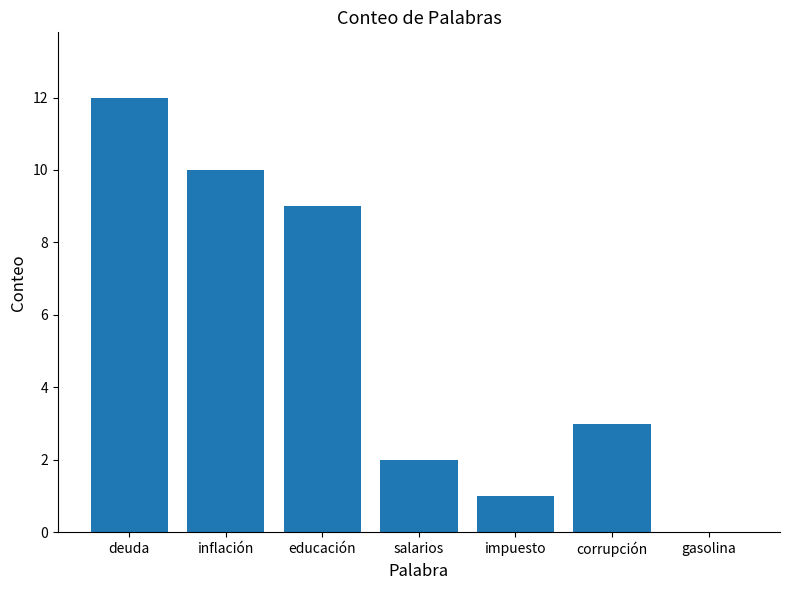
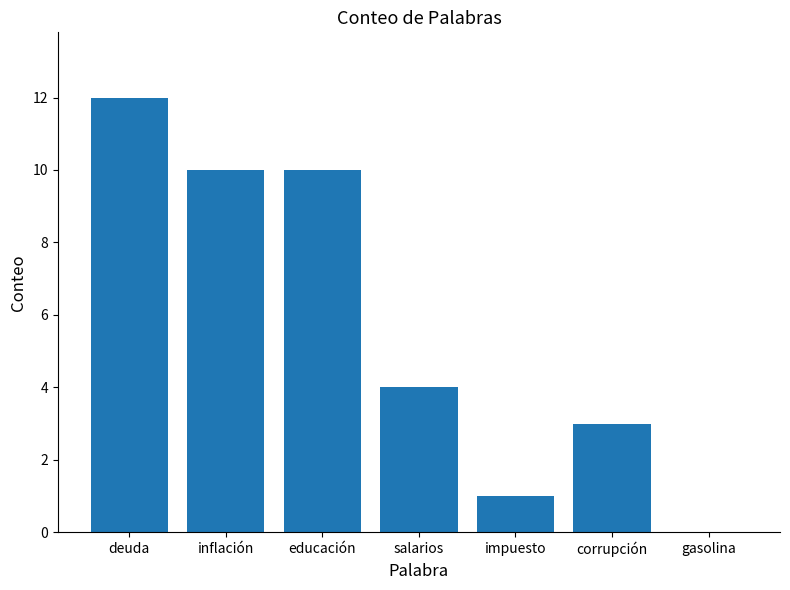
  {
    "deuda": 12,
    "inflación": 10,
-   "educación": 9,
-   "salarios": 2,
+   "educación": 10,
+   "salarios": 4,
    "impuesto": 1,
    "corrupción": 3,
    "gasolina": 0
  }
